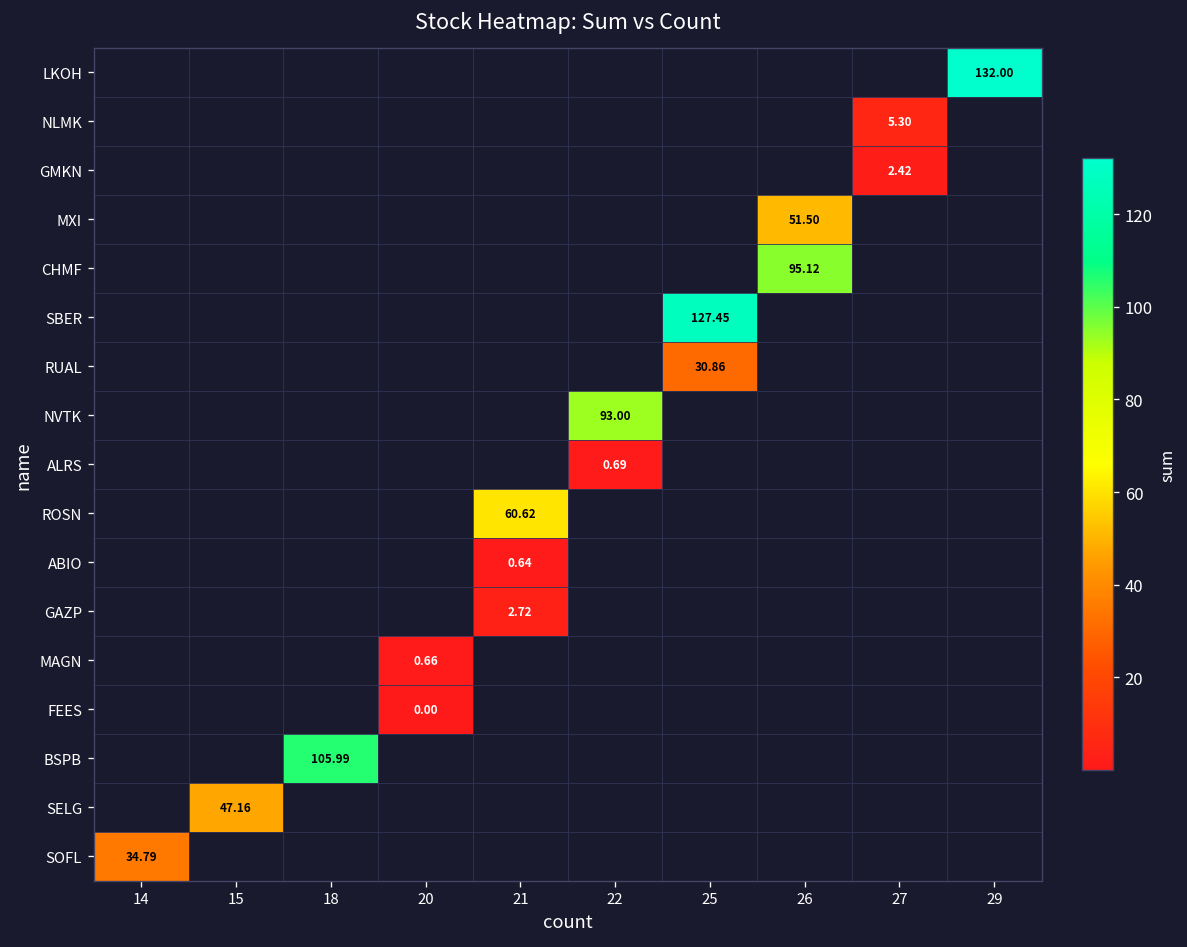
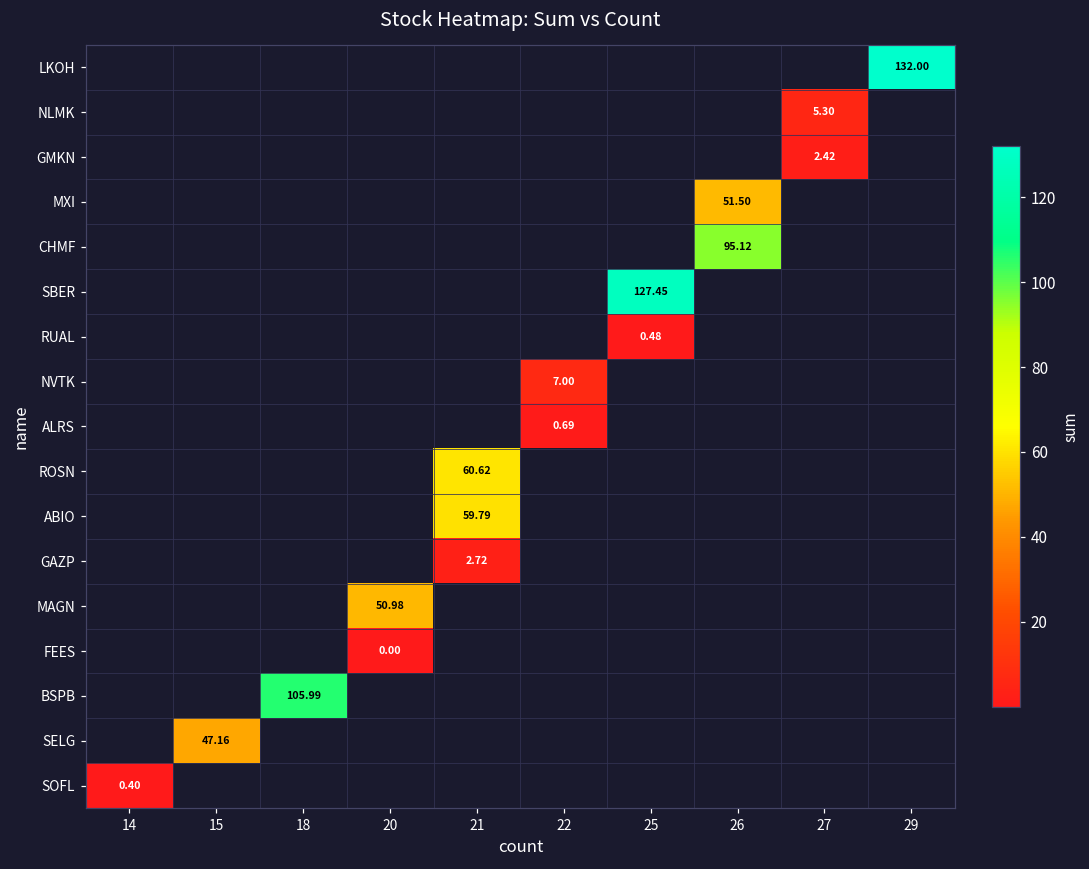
  {
    "LKOH": {
      "29": 132.00
    },
    "NLMK": {
      "27": 5.30
    },
    "GMKN": {
      "27": 2.42
    },
    "MXI": {
      "26": 51.50
    },
    "CHMF": {
      "26": 95.12
    },
    "SBER": {
      "25": 127.45
    },
    "RUAL": {
-     "25": 30.86
+     "25": 0.48
    },
    "NVTK": {
-     "22": 93.00
+     "22": 7.00
    },
    "ALRS": {
      "22": 0.69
    },
    "ROSN": {
      "21": 60.62
    },
    "ABIO": {
-     "21": 0.64
+     "21": 59.79
    },
    "GAZP": {
      "21": 2.72
    },
    "MAGN": {
-     "20": 0.66
+     "20": 50.98
    },
    "FEES": {
      "20": 0.00
    },
    "BSPB": {
      "18": 105.99
    },
    "SELG": {
      "15": 47.16
    },
    "SOFL": {
-     "14": 34.79
+     "14": 0.40
    }
  }
